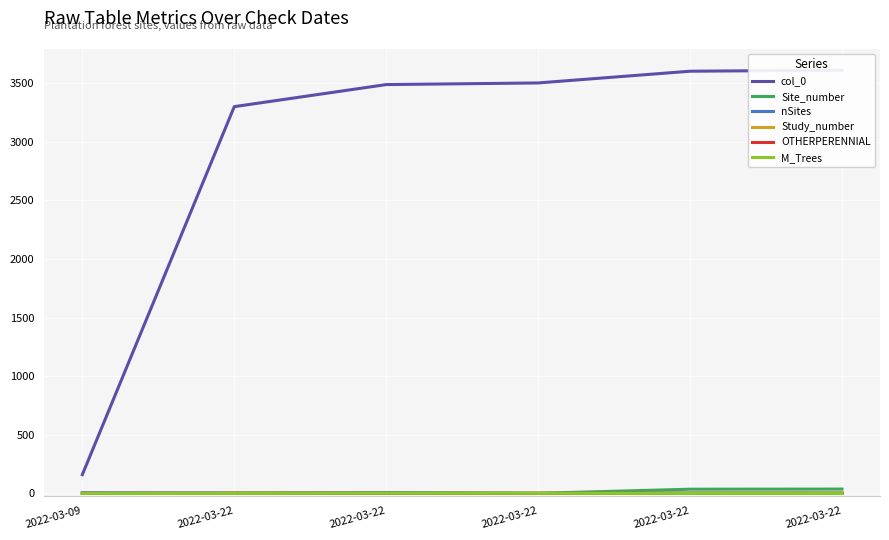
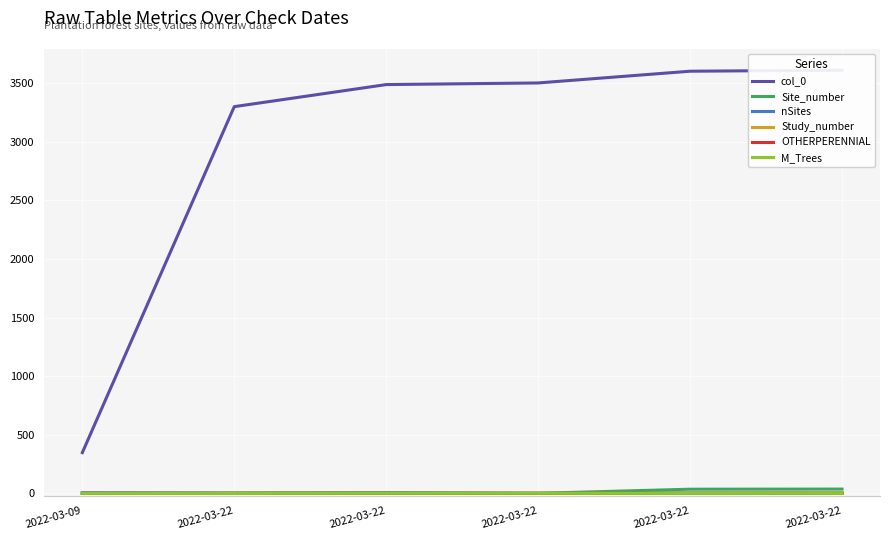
  {
    "col_0": {
-     "2022-03-09": 160
+     "2022-03-09": 350
    }
  }
